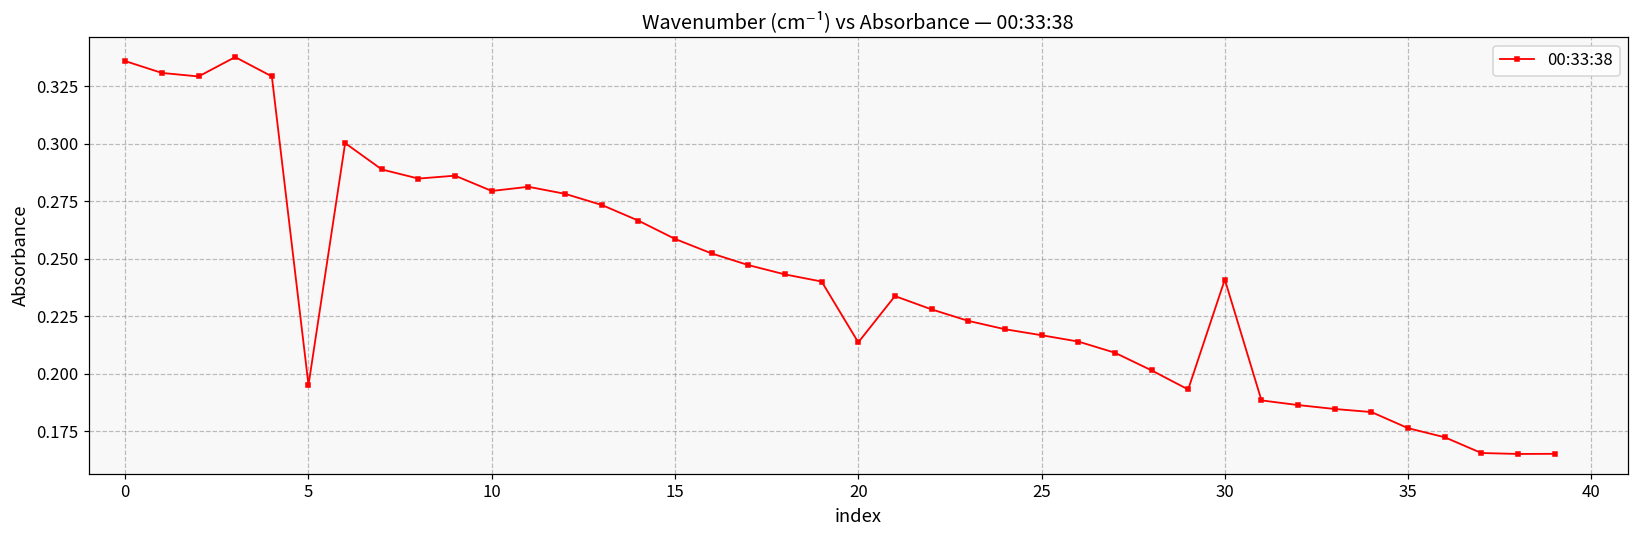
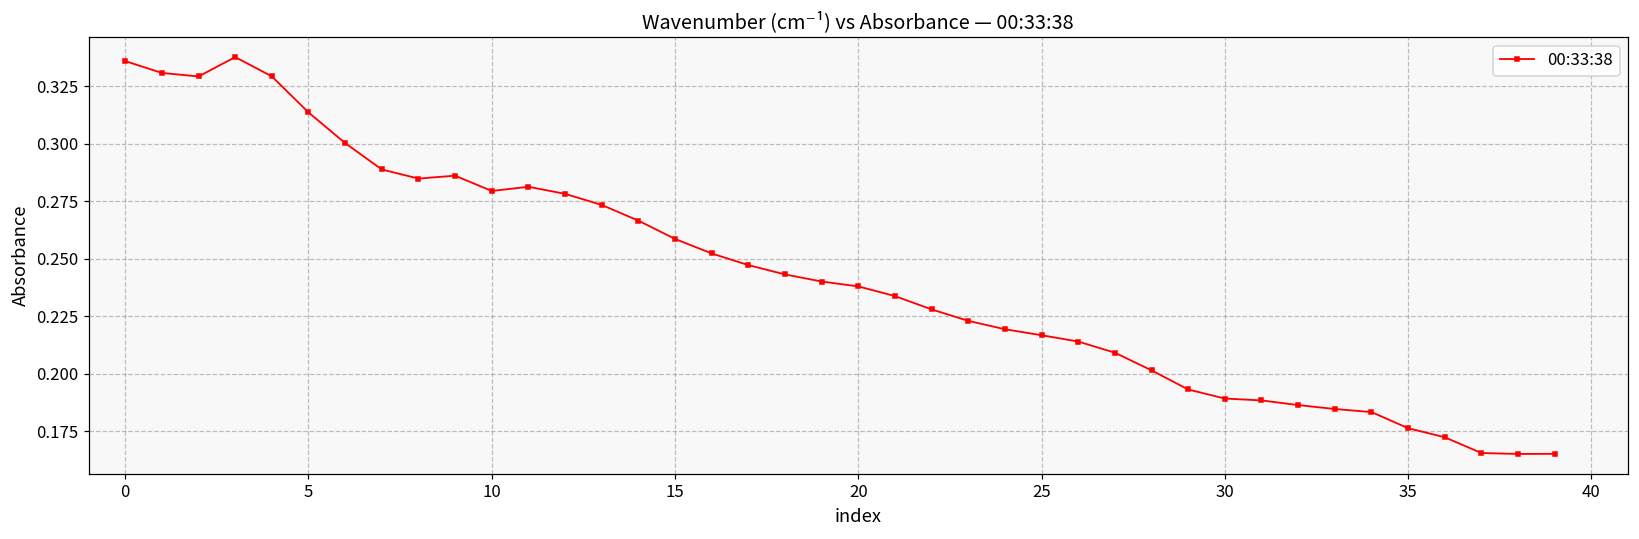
  {
    "0": 0.336,
-   "5": 0.195,
+   "5": 0.314,
    "10": 0.279,
    "15": 0.259,
-   "20": 0.214,
+   "20": 0.238,
    "25": 0.217,
-   "30": 0.241,
+   "30": 0.189,
    "35": 0.176
  }
